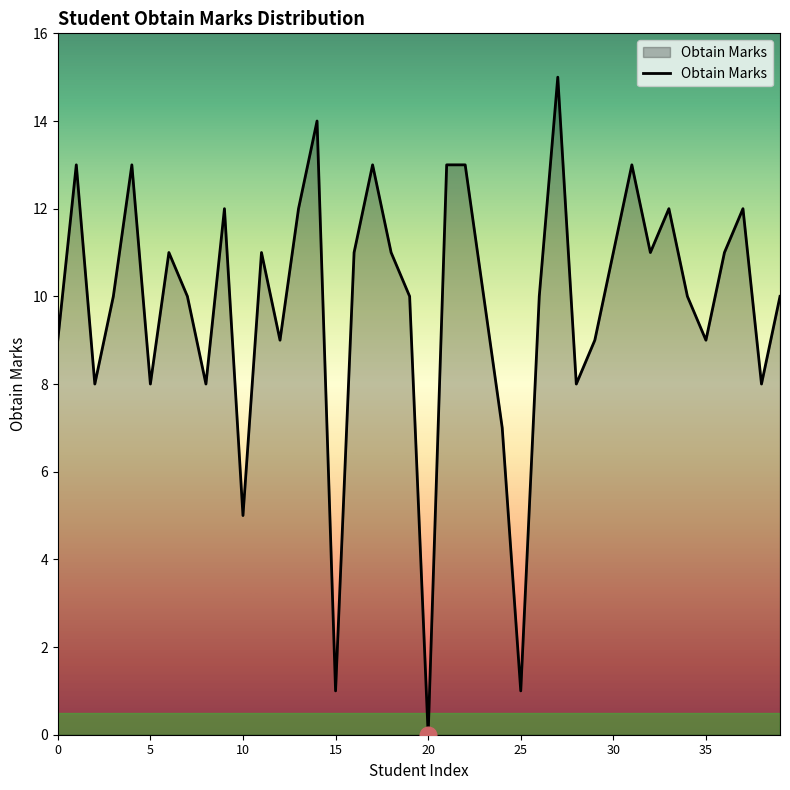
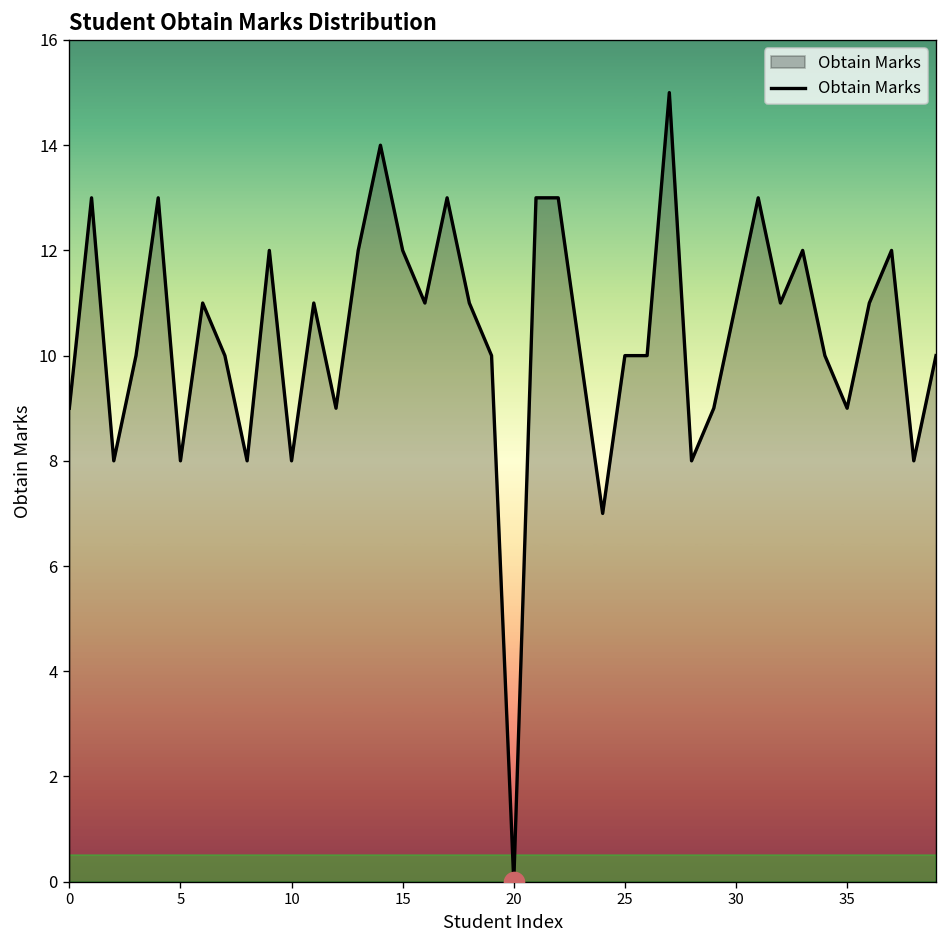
  {
    "Obtain Marks": {
      "0": 9,
      "5": 8,
-     "10": 5,
-     "15": 1,
-     "25": 1,
+     "10": 8,
+     "15": 12,
+     "25": 10,
      "30": 11,
      "35": 9
    }
  }
